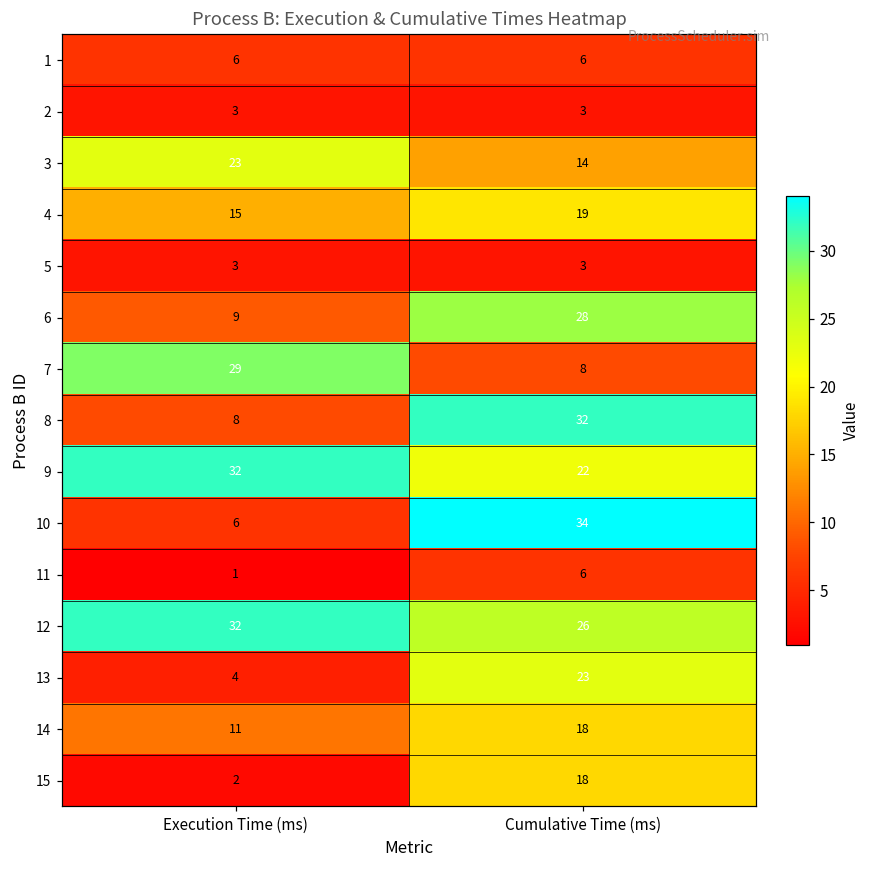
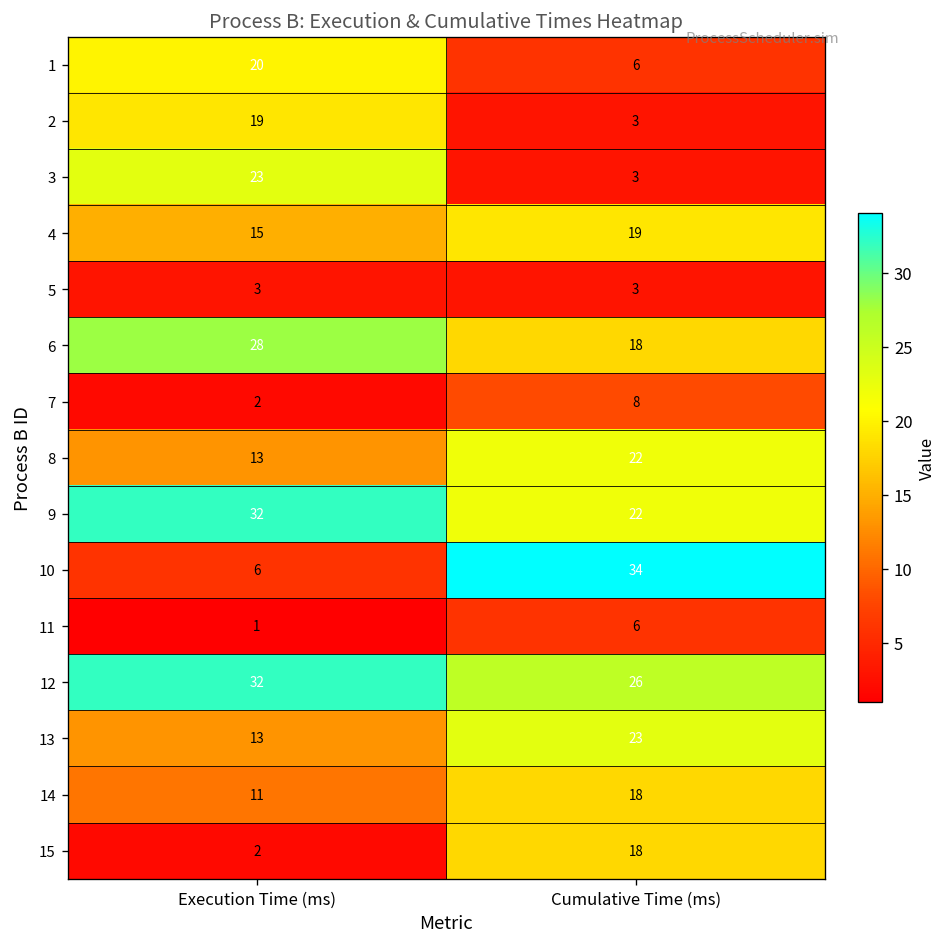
  {
    "1": {
-     "Execution Time (ms)": 6,
+     "Execution Time (ms)": 20,
      "Cumulative Time (ms)": 6
    },
    "2": {
-     "Execution Time (ms)": 3,
+     "Execution Time (ms)": 19,
      "Cumulative Time (ms)": 3
    },
    "3": {
      "Execution Time (ms)": 23,
-     "Cumulative Time (ms)": 14
+     "Cumulative Time (ms)": 3
    },
    "4": {
      "Execution Time (ms)": 15,
      "Cumulative Time (ms)": 19
    },
    "5": {
      "Execution Time (ms)": 3,
      "Cumulative Time (ms)": 3
    },
    "6": {
-     "Execution Time (ms)": 9,
-     "Cumulative Time (ms)": 28
+     "Execution Time (ms)": 28,
+     "Cumulative Time (ms)": 18
    },
    "7": {
-     "Execution Time (ms)": 29,
+     "Execution Time (ms)": 2,
      "Cumulative Time (ms)": 8
    },
    "8": {
-     "Execution Time (ms)": 8,
-     "Cumulative Time (ms)": 32
+     "Execution Time (ms)": 13,
+     "Cumulative Time (ms)": 22
    },
    "9": {
      "Execution Time (ms)": 32,
      "Cumulative Time (ms)": 22
    },
    "10": {
      "Execution Time (ms)": 6,
      "Cumulative Time (ms)": 34
    },
    "11": {
      "Execution Time (ms)": 1,
      "Cumulative Time (ms)": 6
    },
    "12": {
      "Execution Time (ms)": 32,
      "Cumulative Time (ms)": 26
    },
    "13": {
-     "Execution Time (ms)": 4,
+     "Execution Time (ms)": 13,
      "Cumulative Time (ms)": 23
    },
    "14": {
      "Execution Time (ms)": 11,
      "Cumulative Time (ms)": 18
    },
    "15": {
      "Execution Time (ms)": 2,
      "Cumulative Time (ms)": 18
    }
  }
